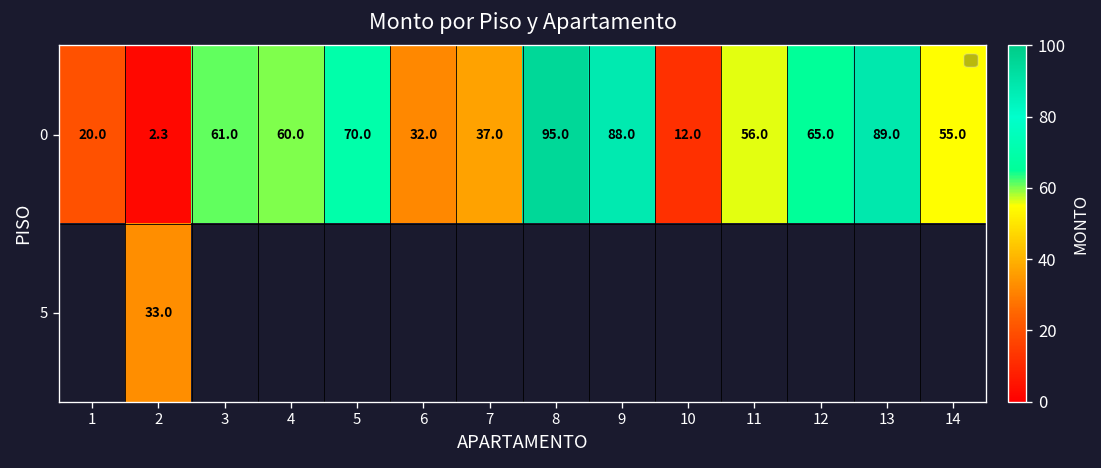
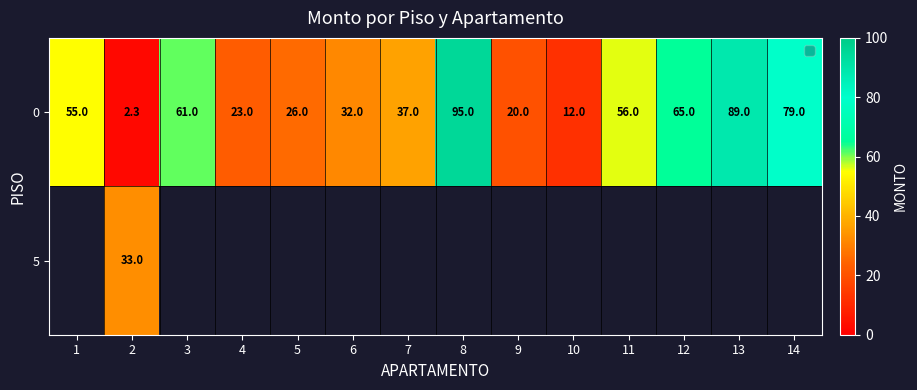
  {
    "0": {
-     "1": 20.0,
+     "1": 55.0,
      "2": 2.3,
      "3": 61.0,
-     "4": 60.0,
-     "5": 70.0,
+     "4": 23.0,
+     "5": 26.0,
      "6": 32.0,
      "7": 37.0,
      "8": 95.0,
-     "9": 88.0,
+     "9": 20.0,
      "10": 12.0,
      "11": 56.0,
      "12": 65.0,
      "13": 89.0,
-     "14": 55.0
+     "14": 79.0
    },
    "5": {
      "2": 33.0
    }
  }
